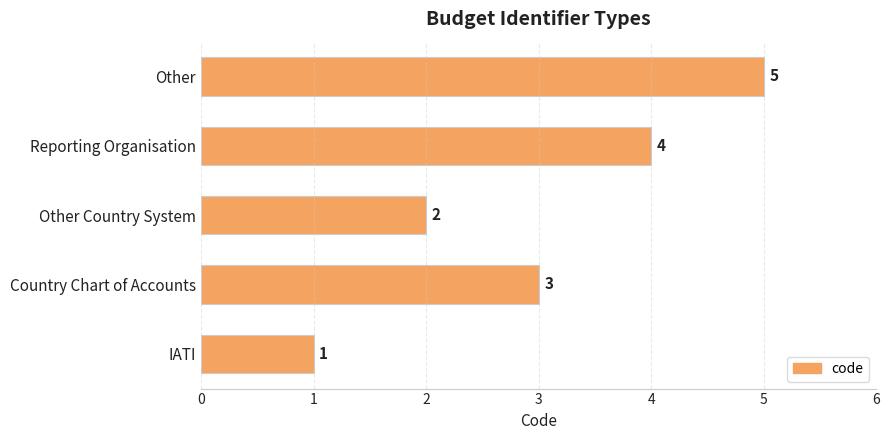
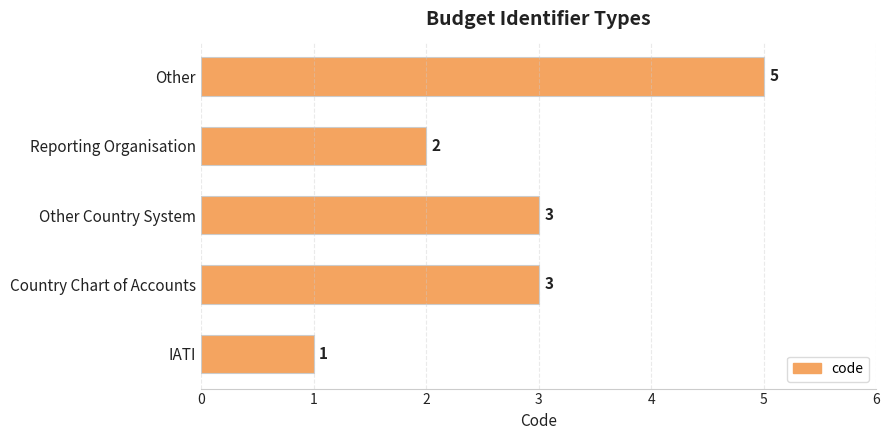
  {
    "Other": 5,
-   "Reporting Organisation": 4,
-   "Other Country System": 2,
+   "Reporting Organisation": 2,
+   "Other Country System": 3,
    "Country Chart of Accounts": 3,
    "IATI": 1
  }
